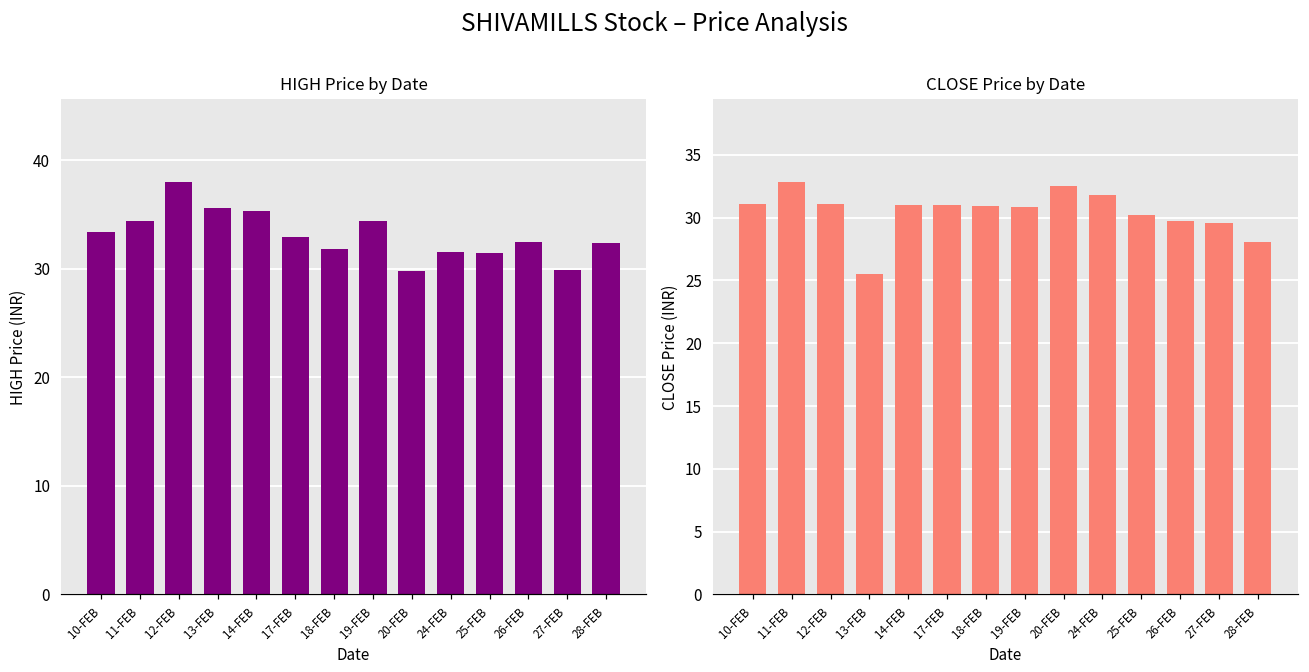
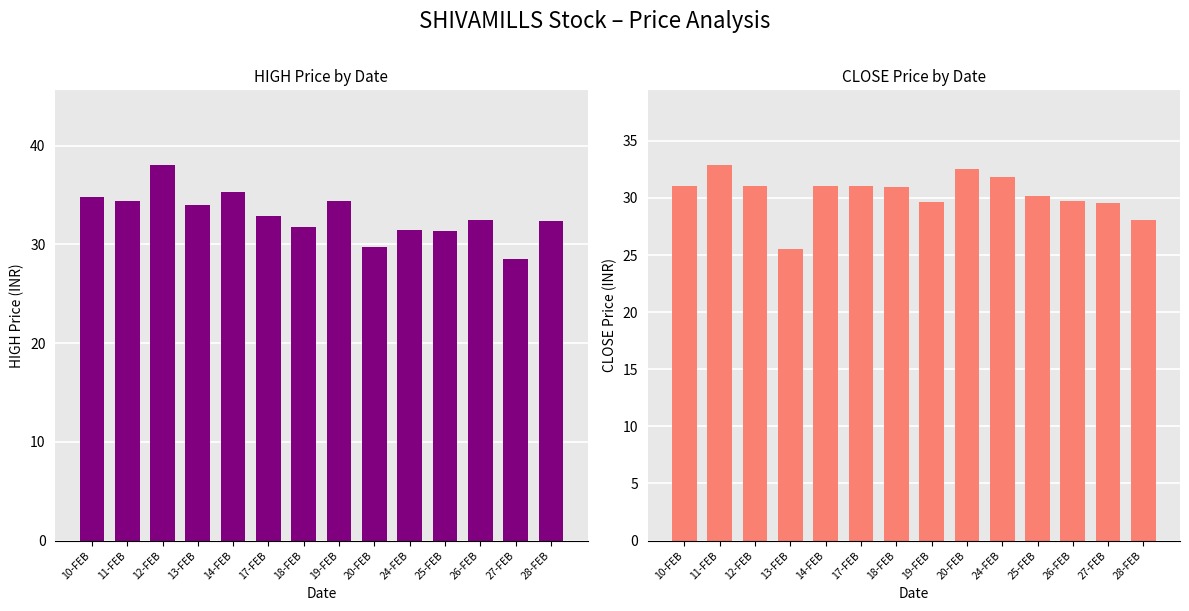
  {
    "HIGH Price by Date": {
-     "10-FEB": 33,
+     "10-FEB": 35,
      "11-FEB": 34,
      "12-FEB": 38,
-     "13-FEB": 36,
+     "13-FEB": 34,
      "14-FEB": 35,
      "17-FEB": 33,
      "18-FEB": 32,
      "19-FEB": 34,
      "20-FEB": 30,
      "24-FEB": 32,
      "25-FEB": 31,
      "26-FEB": 33,
-     "27-FEB": 30,
+     "27-FEB": 29,
      "28-FEB": 32
    },
    "CLOSE Price by Date": {
      "10-FEB": 31.1,
      "11-FEB": 32.9,
      "12-FEB": 31.1,
      "13-FEB": 25.5,
      "14-FEB": 31.0,
      "17-FEB": 31.0,
      "18-FEB": 31.0,
-     "19-FEB": 30.9,
+     "19-FEB": 29.7,
      "20-FEB": 32.5,
      "24-FEB": 31.8,
      "25-FEB": 30.2,
      "26-FEB": 29.8,
      "27-FEB": 29.6,
      "28-FEB": 28.1
    }
  }
